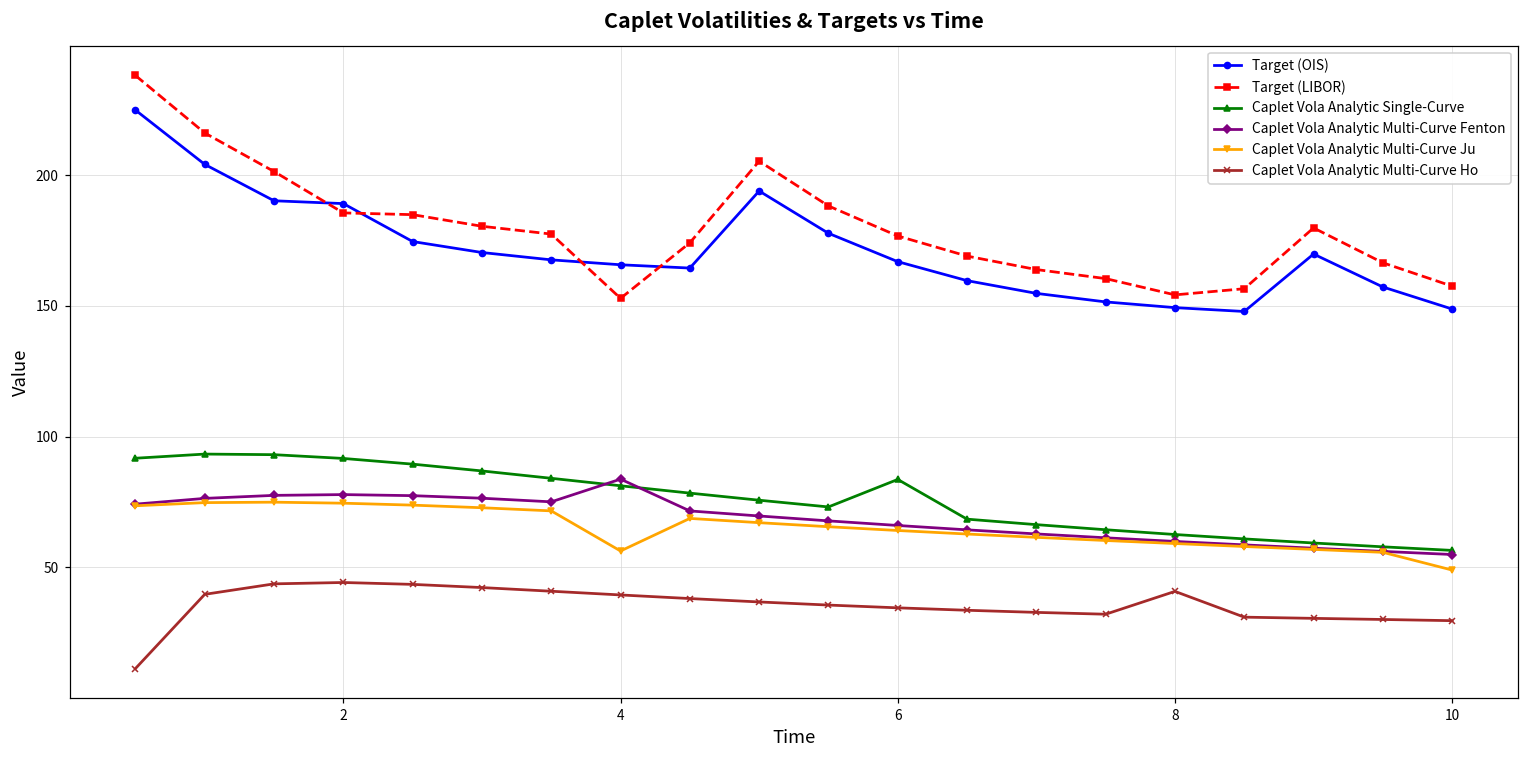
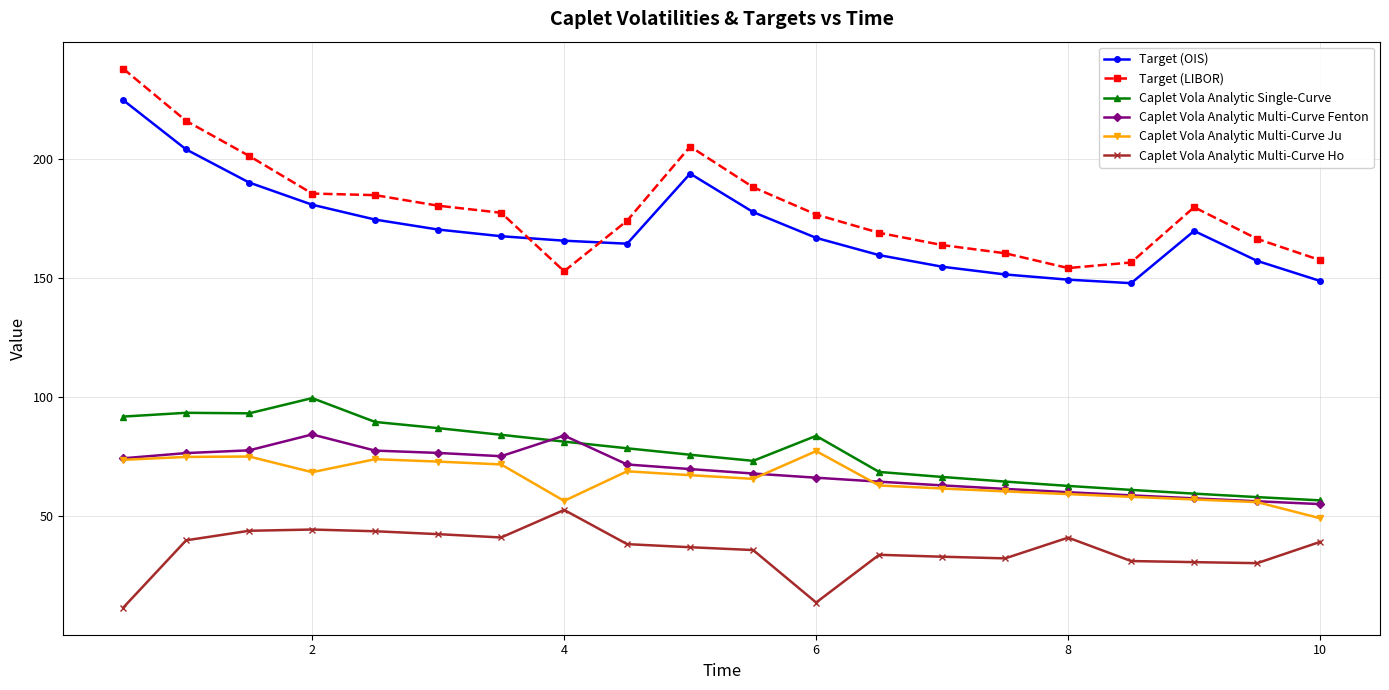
  {
    "Target (OIS)": {
-     "2": 189,
+     "2": 181,
      "4": 166,
      "6": 167,
      "8": 149,
      "10": 149
    },
    "Target (LIBOR)": {
      "2": 186,
      "4": 153,
      "6": 177,
      "8": 154,
      "10": 158
    },
    "Caplet Vola Analytic Single-Curve": {
-     "2": 92,
+     "2": 100,
      "4": 81,
      "6": 84,
      "8": 63,
      "10": 57
    },
    "Caplet Vola Analytic Multi-Curve Fenton": {
-     "2": 78,
+     "2": 84,
      "4": 84,
      "6": 66,
      "10": 55
    },
    "Caplet Vola Analytic Multi-Curve Ju": {
-     "2": 75,
+     "2": 68,
      "4": 56,
-     "6": 64,
+     "6": 77,
      "10": 49
    },
    "Caplet Vola Analytic Multi-Curve Ho": {
      "2": 44,
-     "4": 40,
-     "6": 35,
+     "4": 53,
+     "6": 14,
      "8": 41,
-     "10": 30
+     "10": 39
    }
  }
